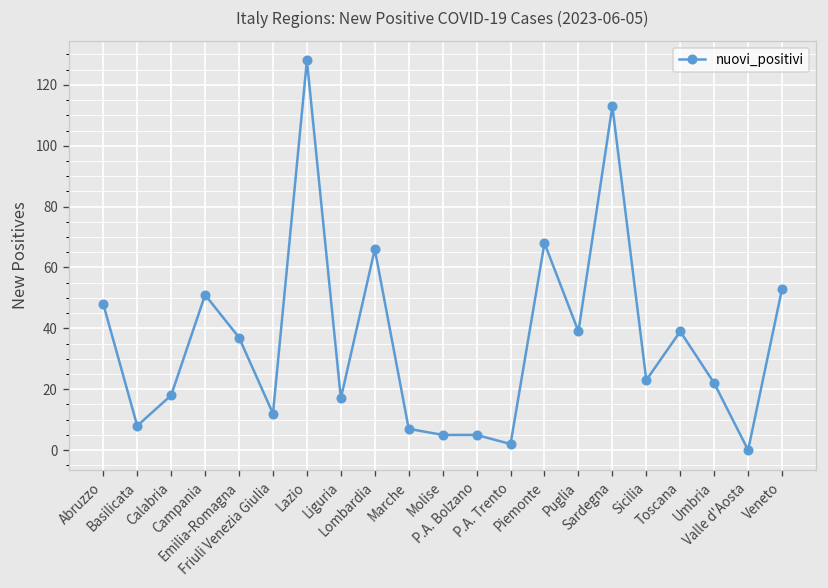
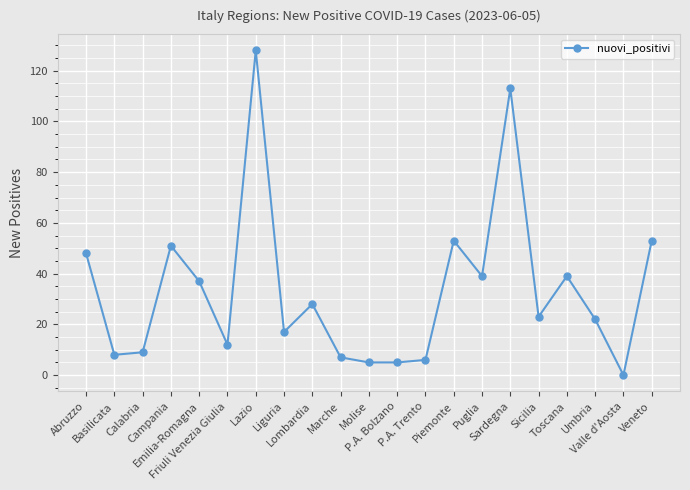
  {
    "Abruzzo": 48,
    "Basilicata": 8,
-   "Calabria": 18,
+   "Calabria": 9,
    "Campania": 51,
    "Emilia-Romagna": 37,
    "Friuli Venezia Giulia": 12,
    "Lazio": 128,
    "Liguria": 17,
-   "Lombardia": 66,
+   "Lombardia": 28,
    "Marche": 7,
    "Molise": 5,
    "P.A. Bolzano": 5,
-   "P.A. Trento": 2,
-   "Piemonte": 68,
+   "P.A. Trento": 6,
+   "Piemonte": 53,
    "Puglia": 39,
    "Sardegna": 113,
    "Sicilia": 23,
    "Toscana": 39,
    "Umbria": 22,
    "Valle d'Aosta": 0,
    "Veneto": 53
  }
